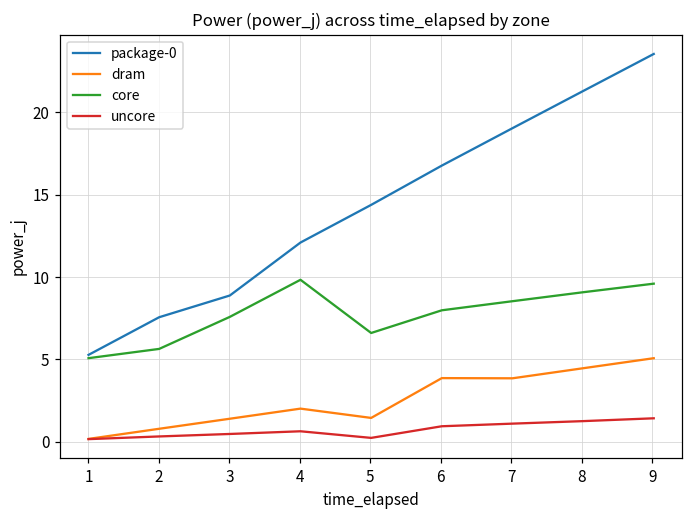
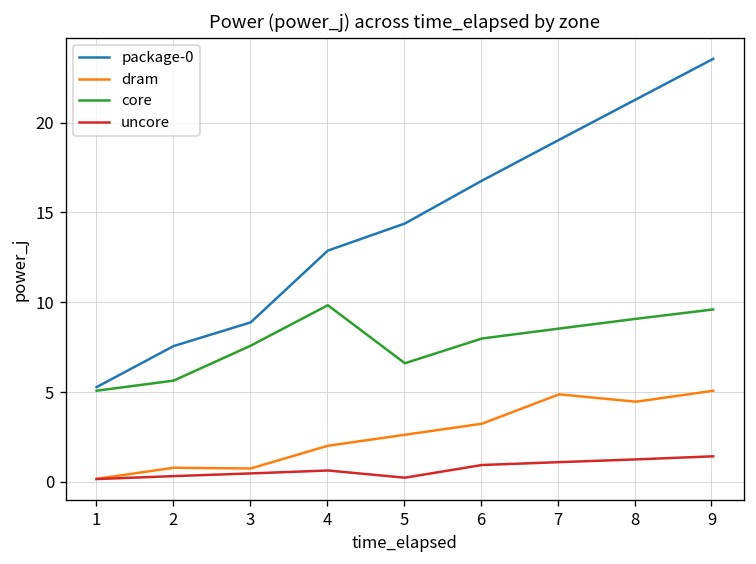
  {
    "package-0": {
      "1": 5.3,
      "2": 7.6,
      "3": 8.9,
-     "4": 12.1,
+     "4": 12.9,
      "5": 14.4,
      "6": 16.8,
      "7": 19.0
    },
    "dram": {
      "2": 0.8,
-     "3": 1.4,
+     "3": 0.7,
      "4": 2.0,
-     "5": 1.4,
-     "6": 3.9,
-     "7": 3.9
+     "5": 2.6,
+     "6": 3.2,
+     "7": 4.9
    },
    "core": {
      "1": 5.1,
      "2": 5.6,
      "3": 7.6,
      "4": 9.8,
      "5": 6.6,
      "6": 8.0,
      "7": 8.5
    },
    "uncore": {
      "2": 0.3,
      "3": 0.5,
      "4": 0.6,
      "5": 0.2,
      "6": 0.9,
      "7": 1.1
    }
  }
